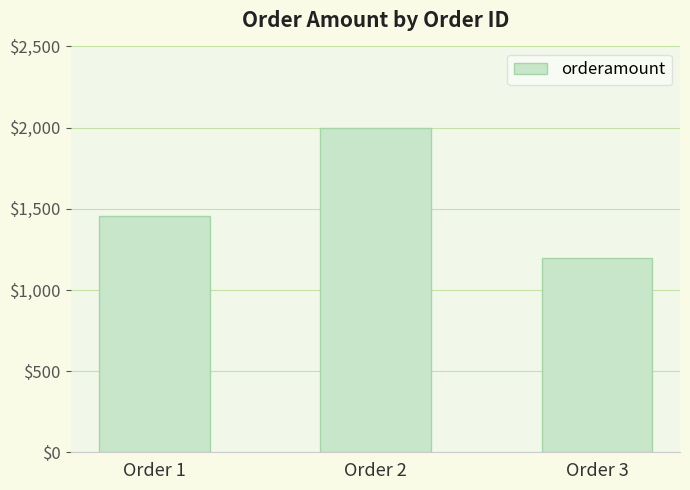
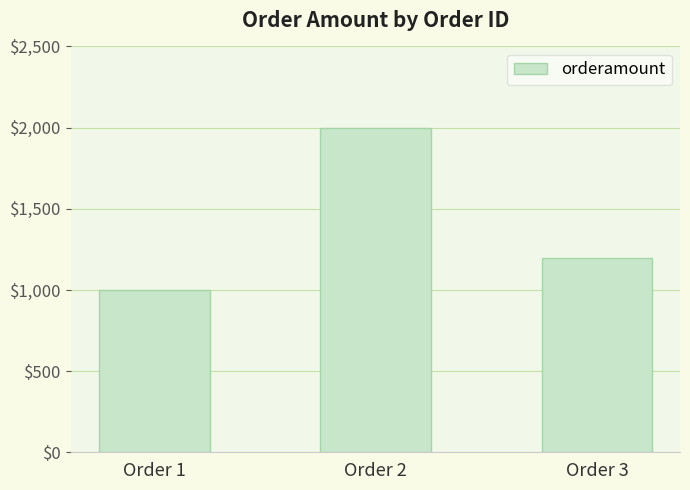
  {
-   "Order 1": "$1,460",
+   "Order 1": "$1,000",
    "Order 2": "$2,000",
    "Order 3": "$1,200"
  }
